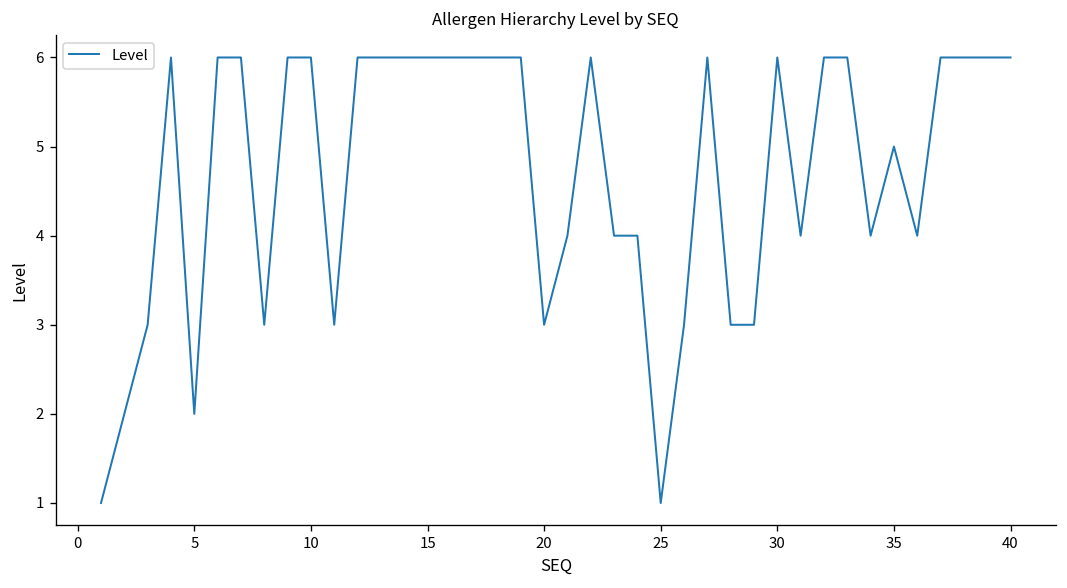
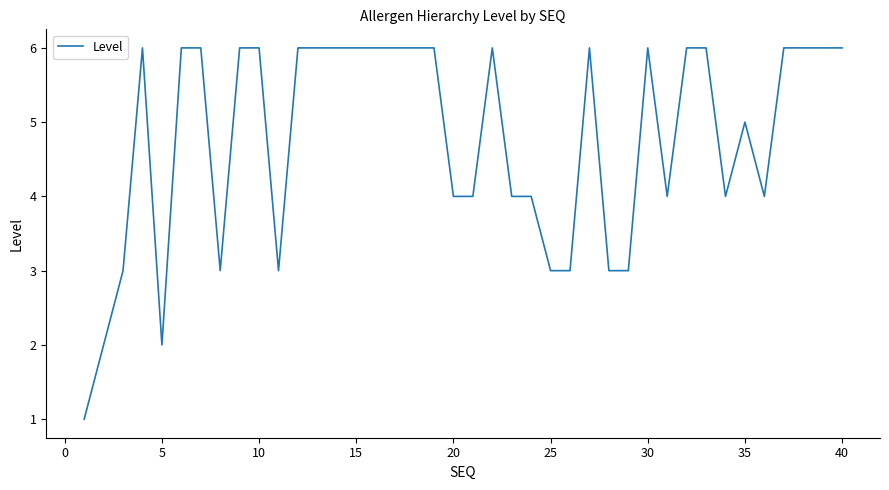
  {
    "5": 2,
    "10": 6,
    "15": 6,
-   "20": 3,
-   "25": 1,
+   "20": 4,
+   "25": 3,
    "30": 6,
    "35": 5,
    "40": 6
  }
